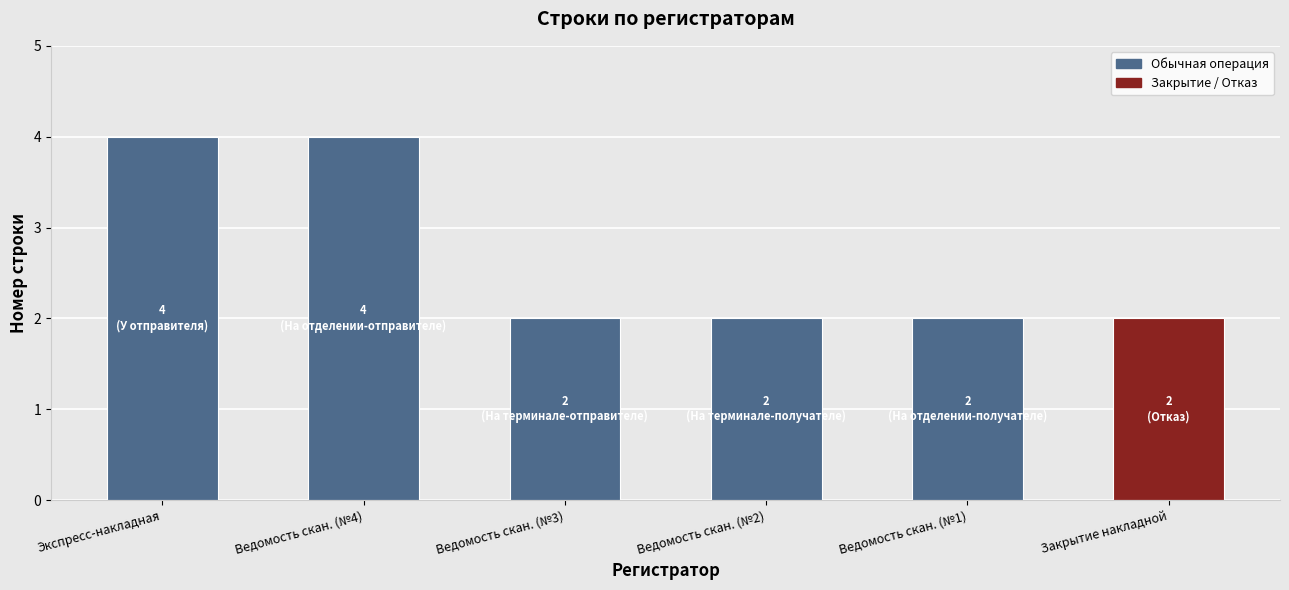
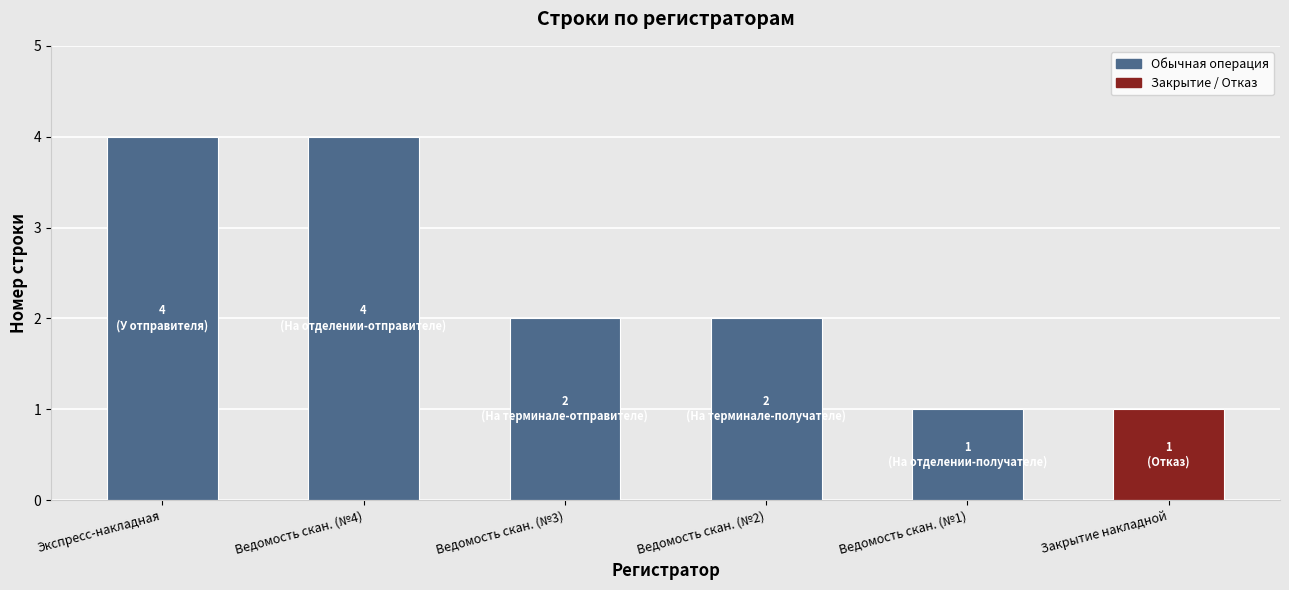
  {
    "Экспресс-накладная": 4,
    "Ведомость скан. (№4)": 4,
    "Ведомость скан. (№3)": 2,
    "Ведомость скан. (№2)": 2,
-   "Ведомость скан. (№1)": 2,
-   "Закрытие накладной": 2
+   "Ведомость скан. (№1)": 1,
+   "Закрытие накладной": 1
  }
